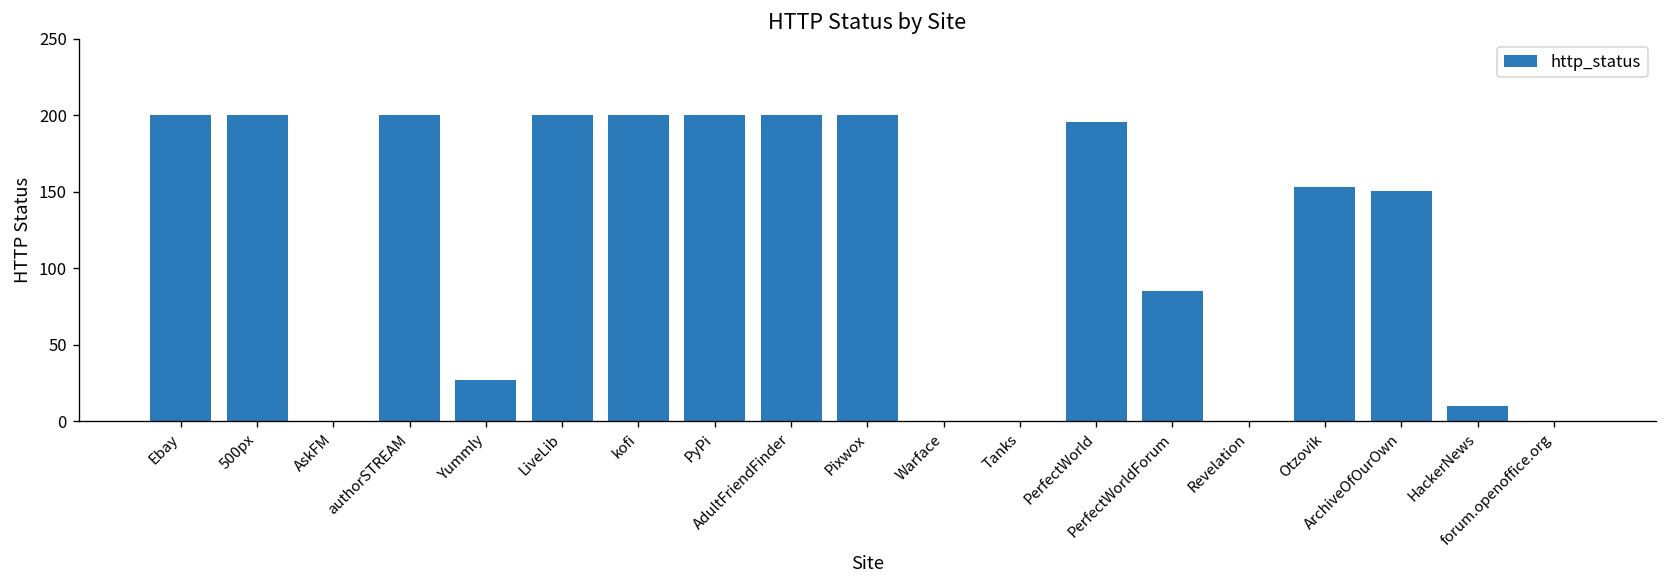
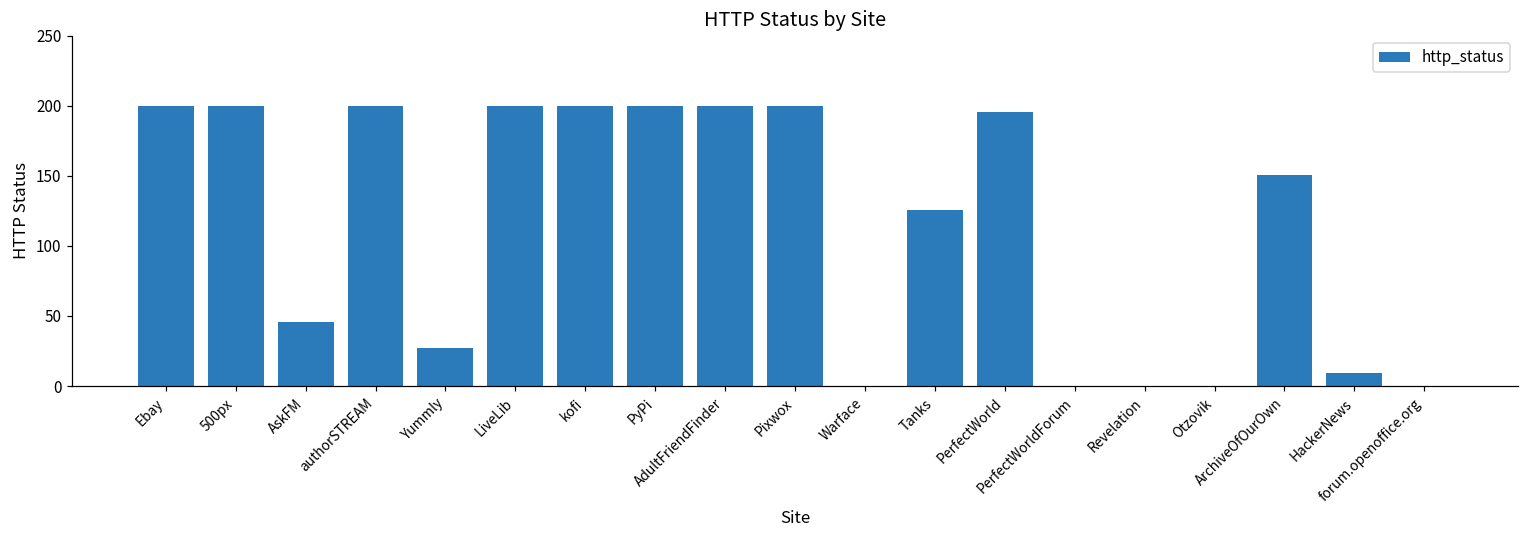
  {
    "Ebay": 200,
    "500px": 200,
-   "AskFM": 0,
+   "AskFM": 46,
    "authorSTREAM": 200,
    "Yummly": 27,
    "LiveLib": 200,
    "kofi": 200,
    "PyPi": 200,
    "AdultFriendFinder": 200,
    "Pixwox": 200,
    "Warface": 0,
-   "Tanks": 0,
+   "Tanks": 126,
    "PerfectWorld": 196,
-   "PerfectWorldForum": 85,
+   "PerfectWorldForum": 0,
    "Revelation": 0,
-   "Otzovik": 153,
+   "Otzovik": 0,
    "ArchiveOfOurOwn": 151,
    "HackerNews": 10,
    "forum.openoffice.org": 0
  }
